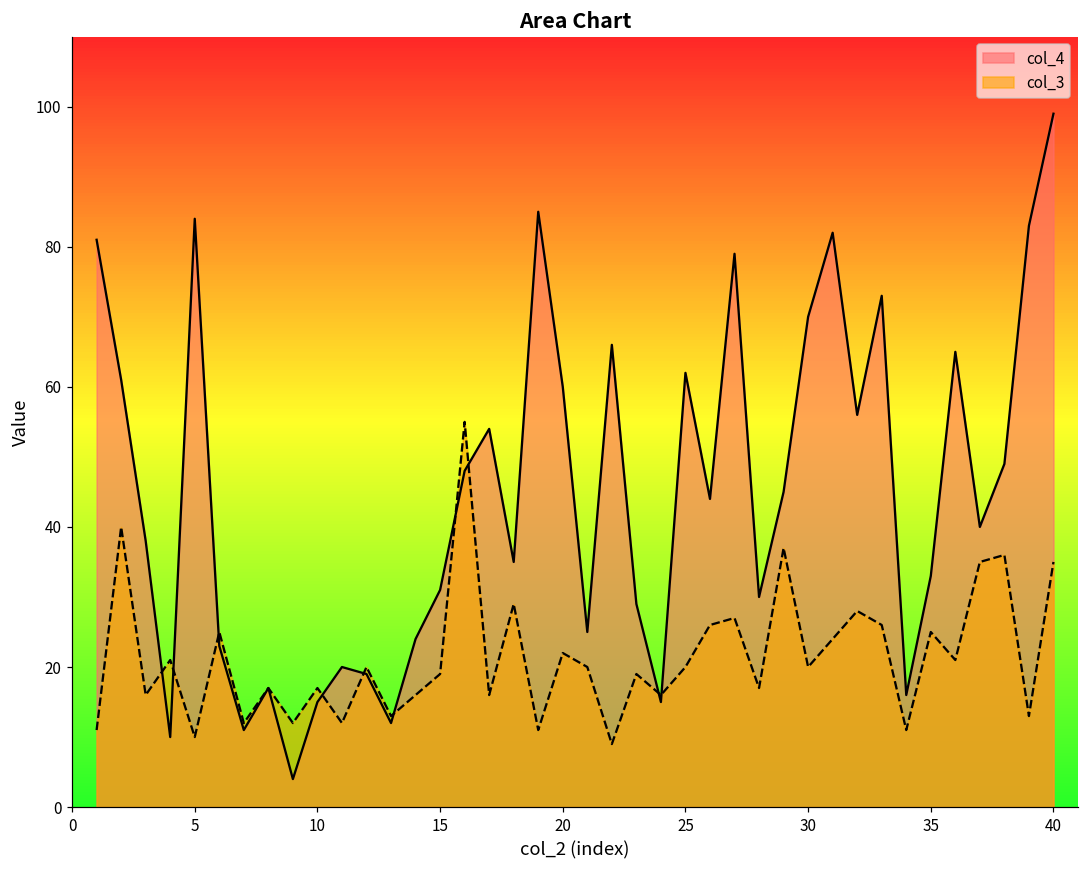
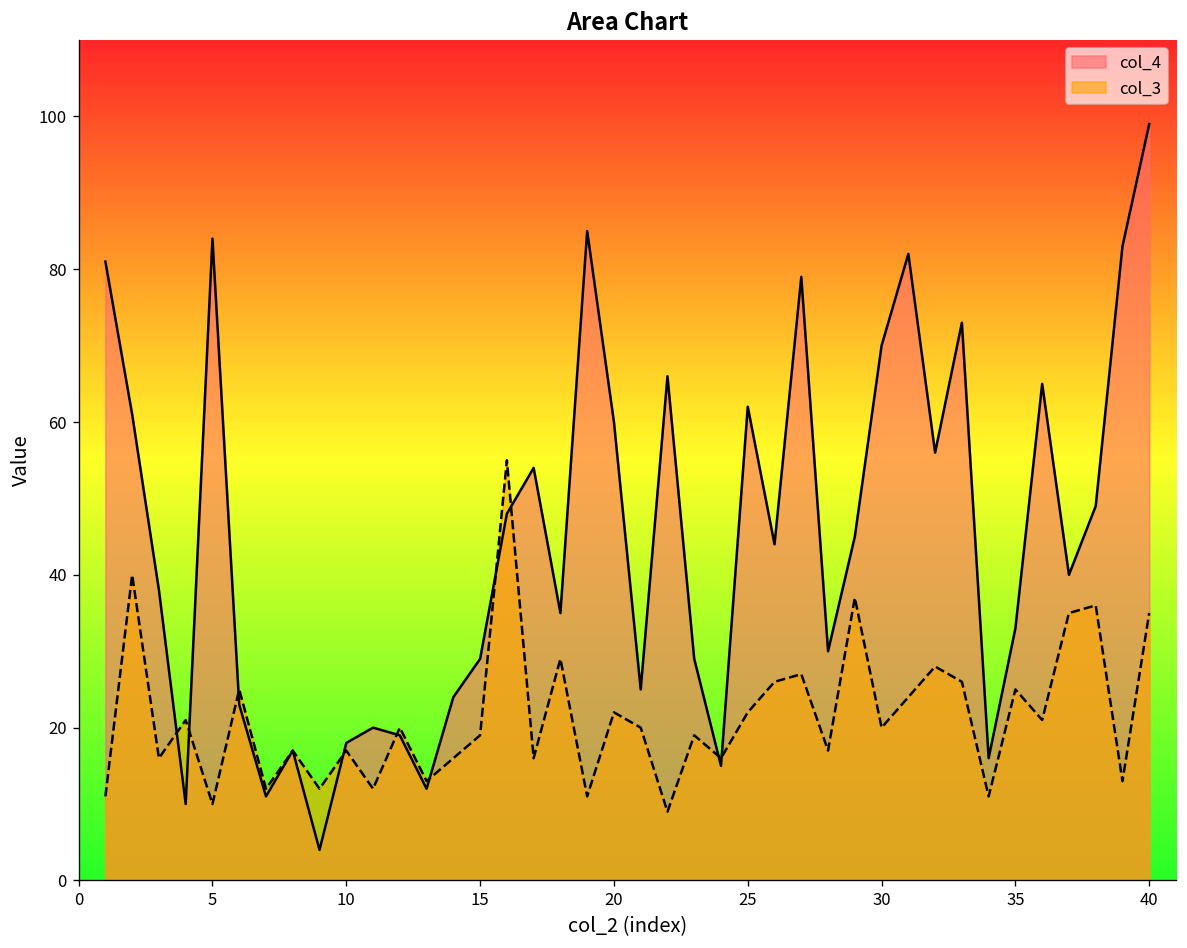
  {
    "col_4": {
      "5": 84,
-     "10": 15,
-     "15": 31,
+     "10": 18,
+     "15": 29,
      "20": 60,
      "25": 62,
      "30": 70,
      "35": 33,
      "40": 99
    },
    "col_3": {
      "5": 10,
      "10": 17,
      "15": 19,
      "20": 22,
-     "25": 20,
+     "25": 22,
      "30": 20,
      "35": 25,
      "40": 35
    }
  }
